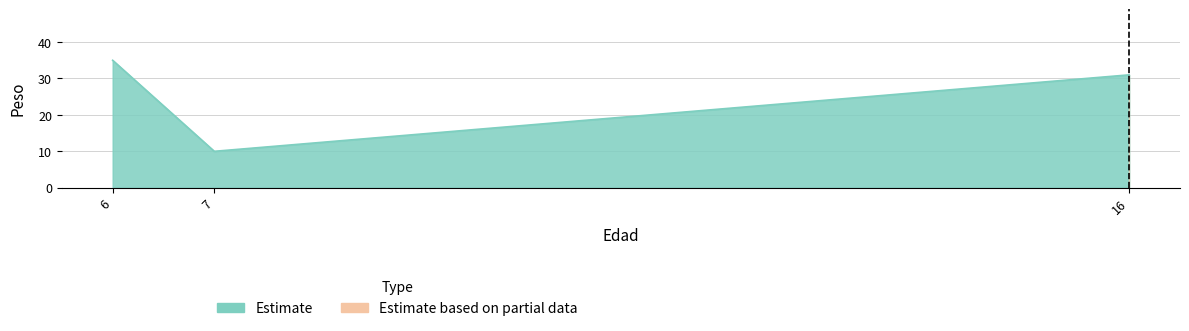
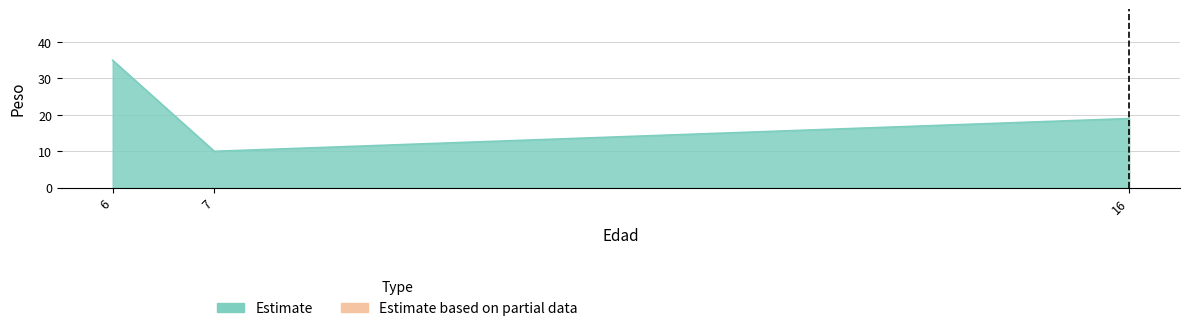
  {
    "Estimate": {
      "6": 35,
      "7": 10,
-     "16": 31
+     "16": 19
    }
  }
